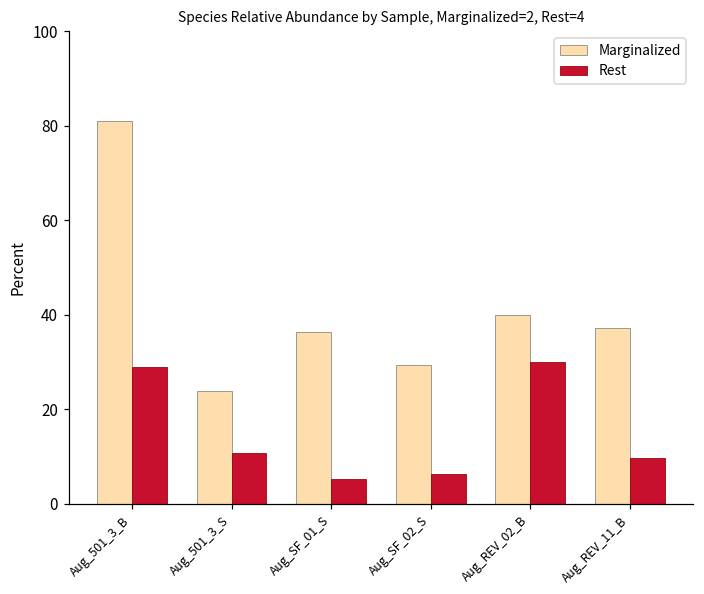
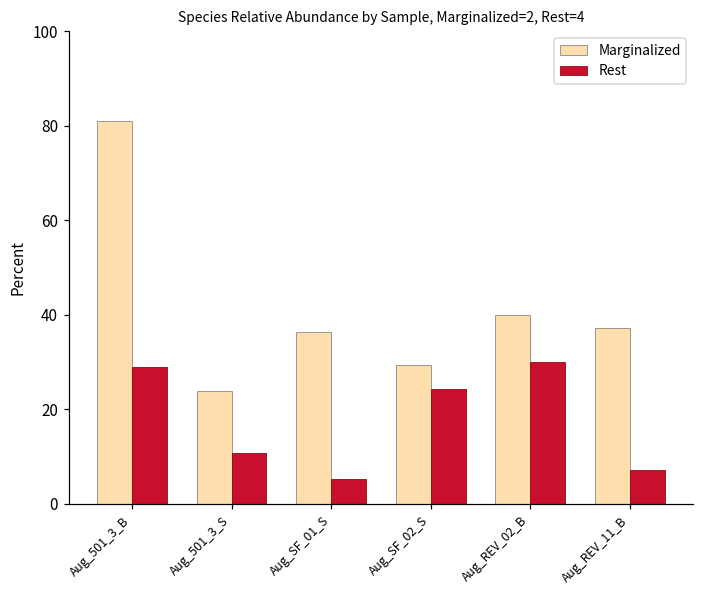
  {
    "Marginalized": {
      "Aug_501_3_B": 81,
      "Aug_501_3_S": 24,
      "Aug_SF_01_S": 36,
      "Aug_SF_02_S": 29,
      "Aug_REV_02_B": 40,
      "Aug_REV_11_B": 37
    },
    "Rest": {
      "Aug_501_3_B": 29,
      "Aug_501_3_S": 11,
      "Aug_SF_01_S": 5,
-     "Aug_SF_02_S": 6,
+     "Aug_SF_02_S": 24,
      "Aug_REV_02_B": 30,
-     "Aug_REV_11_B": 10
+     "Aug_REV_11_B": 7
    }
  }
